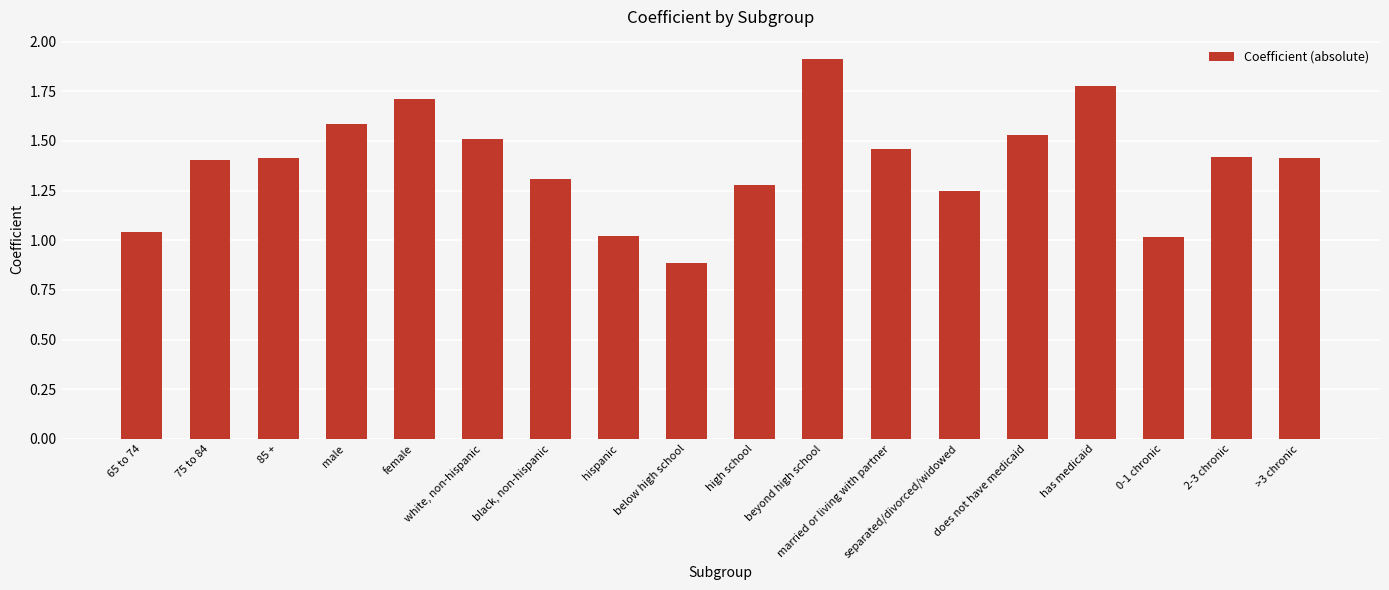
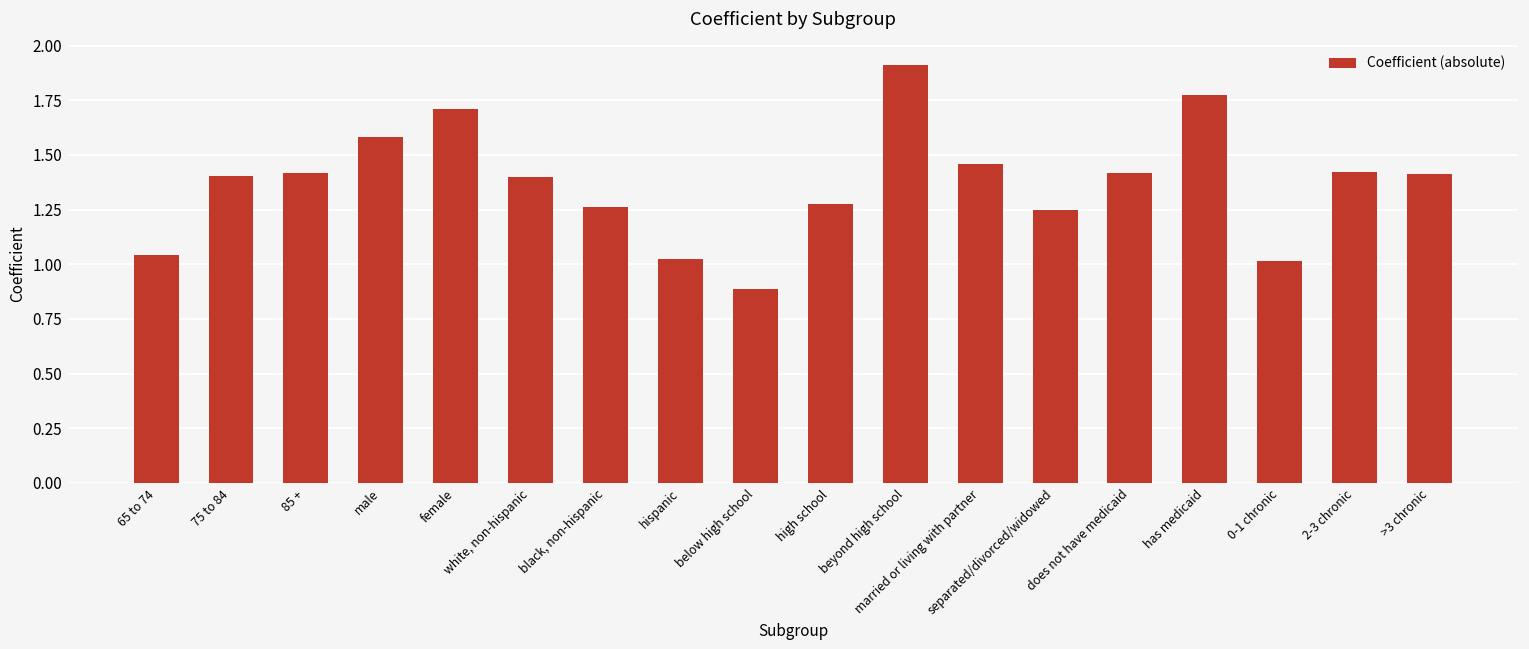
  {
    "65 to 74": 1.04,
    "75 to 84": 1.40,
    "85 +": 1.42,
    "male": 1.58,
    "female": 1.71,
-   "white, non-hispanic": 1.51,
-   "black, non-hispanic": 1.31,
+   "white, non-hispanic": 1.40,
+   "black, non-hispanic": 1.26,
    "hispanic": 1.02,
    "below high school": 0.89,
    "high school": 1.28,
    "beyond high school": 1.91,
    "married or living with partner": 1.46,
    "separated/divorced/widowed": 1.25,
-   "does not have medicaid": 1.53,
+   "does not have medicaid": 1.42,
    "has medicaid": 1.78,
    "0-1 chronic": 1.02,
    "2-3 chronic": 1.42,
    ">3 chronic": 1.41
  }
